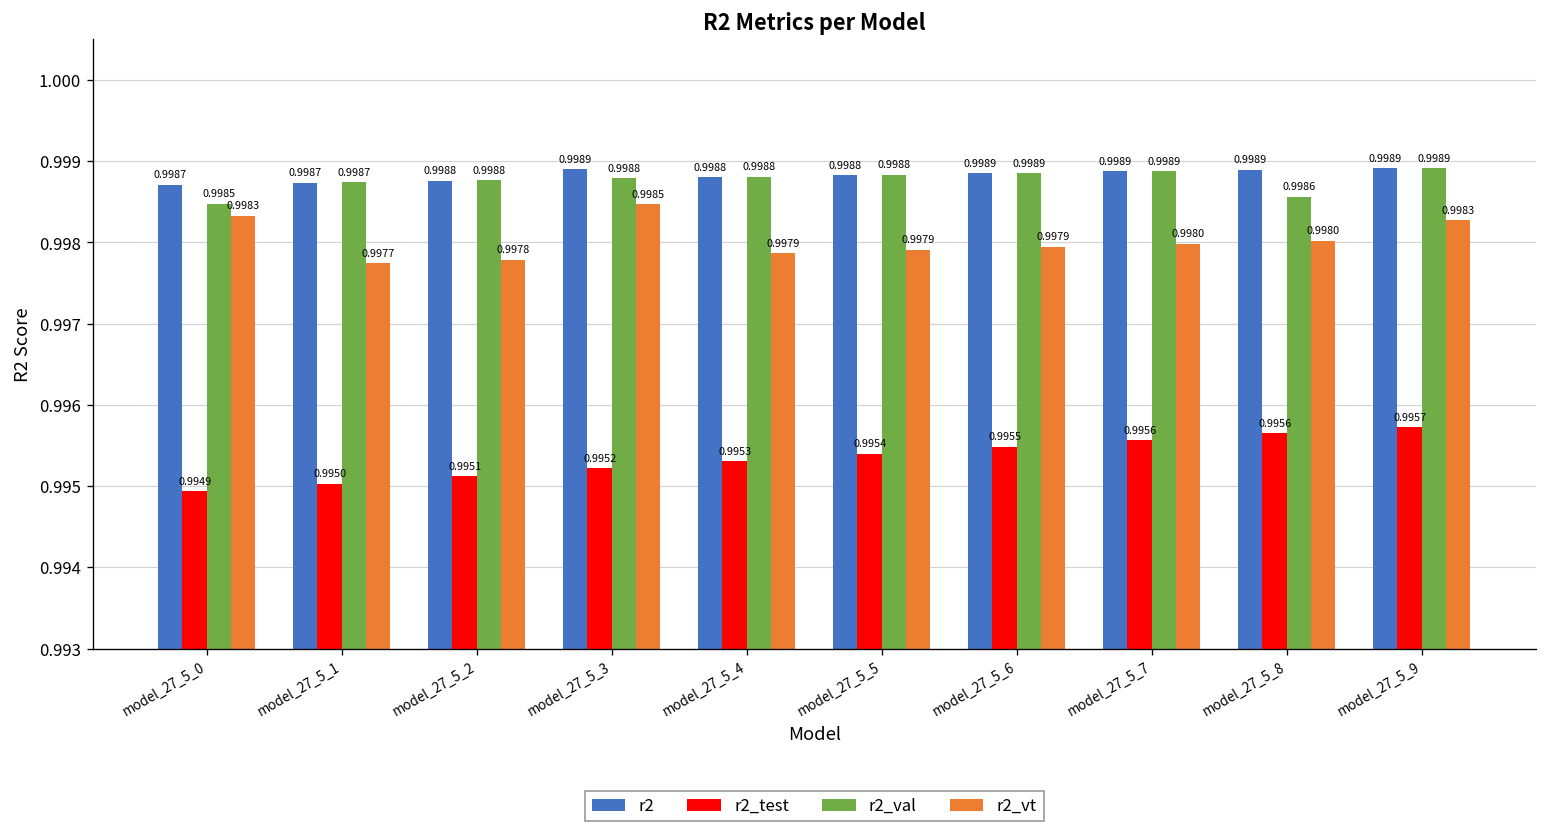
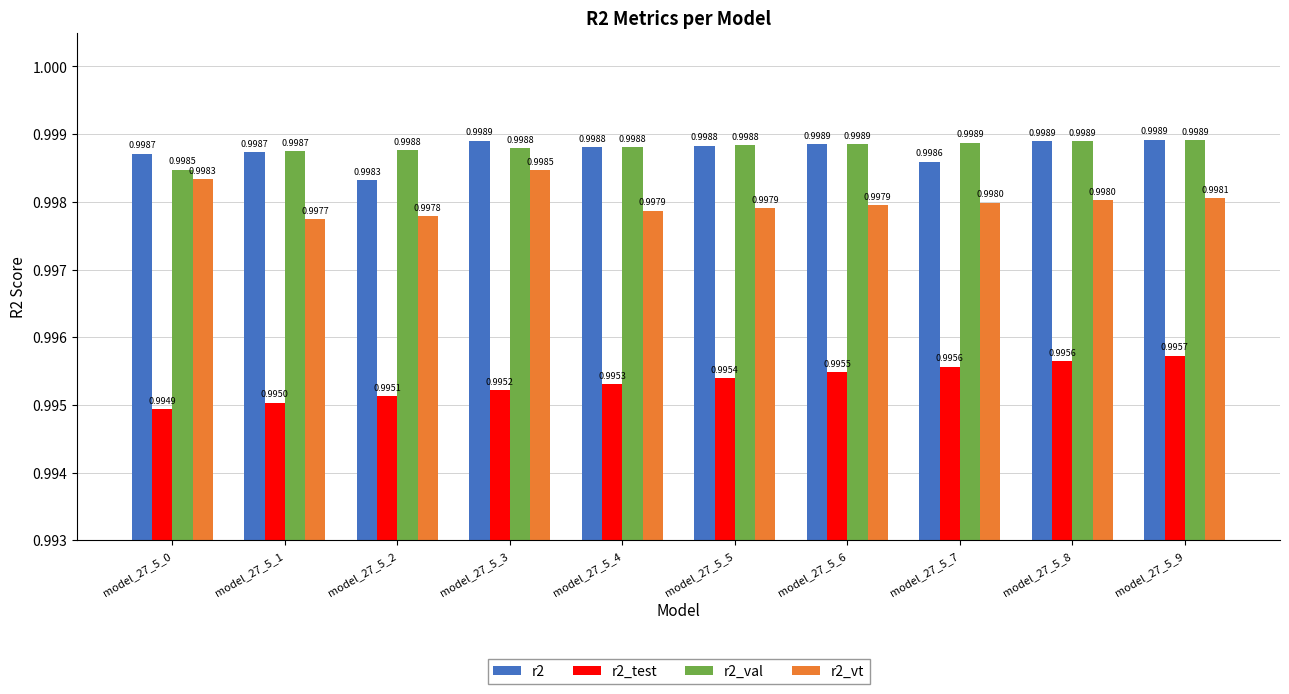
  {
    "r2": {
      "model_27_5_0": 0.9987,
      "model_27_5_1": 0.9987,
-     "model_27_5_2": 0.9988,
+     "model_27_5_2": 0.9983,
      "model_27_5_3": 0.9989,
      "model_27_5_4": 0.9988,
      "model_27_5_5": 0.9988,
      "model_27_5_6": 0.9989,
-     "model_27_5_7": 0.9989,
+     "model_27_5_7": 0.9986,
      "model_27_5_8": 0.9989,
      "model_27_5_9": 0.9989
    },
    "r2_test": {
      "model_27_5_0": 0.9949,
      "model_27_5_1": 0.9950,
      "model_27_5_2": 0.9951,
      "model_27_5_3": 0.9952,
      "model_27_5_4": 0.9953,
      "model_27_5_5": 0.9954,
      "model_27_5_6": 0.9955,
      "model_27_5_7": 0.9956,
      "model_27_5_8": 0.9956,
      "model_27_5_9": 0.9957
    },
    "r2_val": {
      "model_27_5_0": 0.9985,
      "model_27_5_1": 0.9987,
      "model_27_5_2": 0.9988,
      "model_27_5_3": 0.9988,
      "model_27_5_4": 0.9988,
      "model_27_5_5": 0.9988,
      "model_27_5_6": 0.9989,
      "model_27_5_7": 0.9989,
-     "model_27_5_8": 0.9986,
+     "model_27_5_8": 0.9989,
      "model_27_5_9": 0.9989
    },
    "r2_vt": {
      "model_27_5_0": 0.9983,
      "model_27_5_1": 0.9977,
      "model_27_5_2": 0.9978,
      "model_27_5_3": 0.9985,
      "model_27_5_4": 0.9979,
      "model_27_5_5": 0.9979,
      "model_27_5_6": 0.9979,
      "model_27_5_7": 0.9980,
      "model_27_5_8": 0.9980,
-     "model_27_5_9": 0.9983
+     "model_27_5_9": 0.9981
    }
  }
